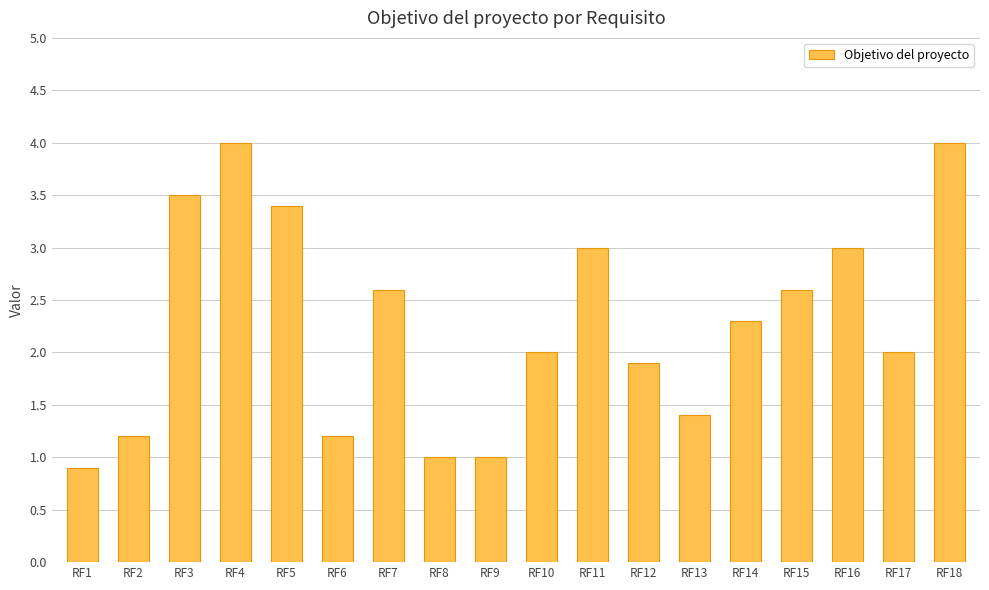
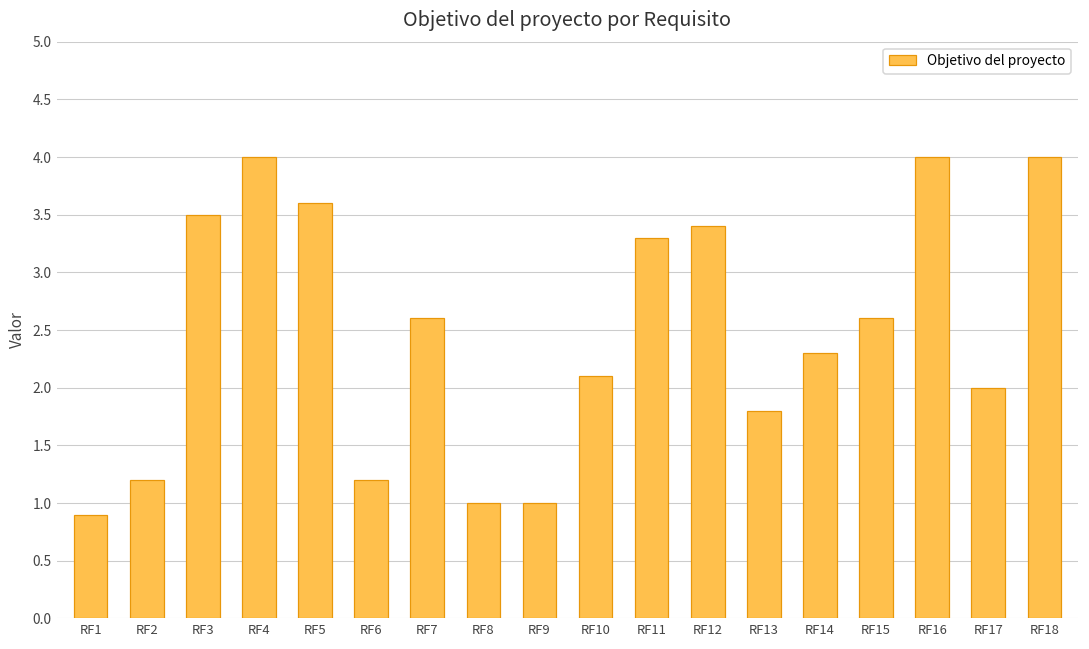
  {
    "RF1": 0.9,
    "RF2": 1.2,
    "RF3": 3.5,
    "RF4": 4.0,
-   "RF5": 3.4,
+   "RF5": 3.6,
    "RF6": 1.2,
    "RF7": 2.6,
    "RF8": 1.0,
    "RF9": 1.0,
-   "RF10": 2.0,
-   "RF11": 3.0,
-   "RF12": 1.9,
-   "RF13": 1.4,
+   "RF10": 2.1,
+   "RF11": 3.3,
+   "RF12": 3.4,
+   "RF13": 1.8,
    "RF14": 2.3,
    "RF15": 2.6,
-   "RF16": 3,
+   "RF16": 4,
    "RF17": 2.0,
    "RF18": 4.0
  }
